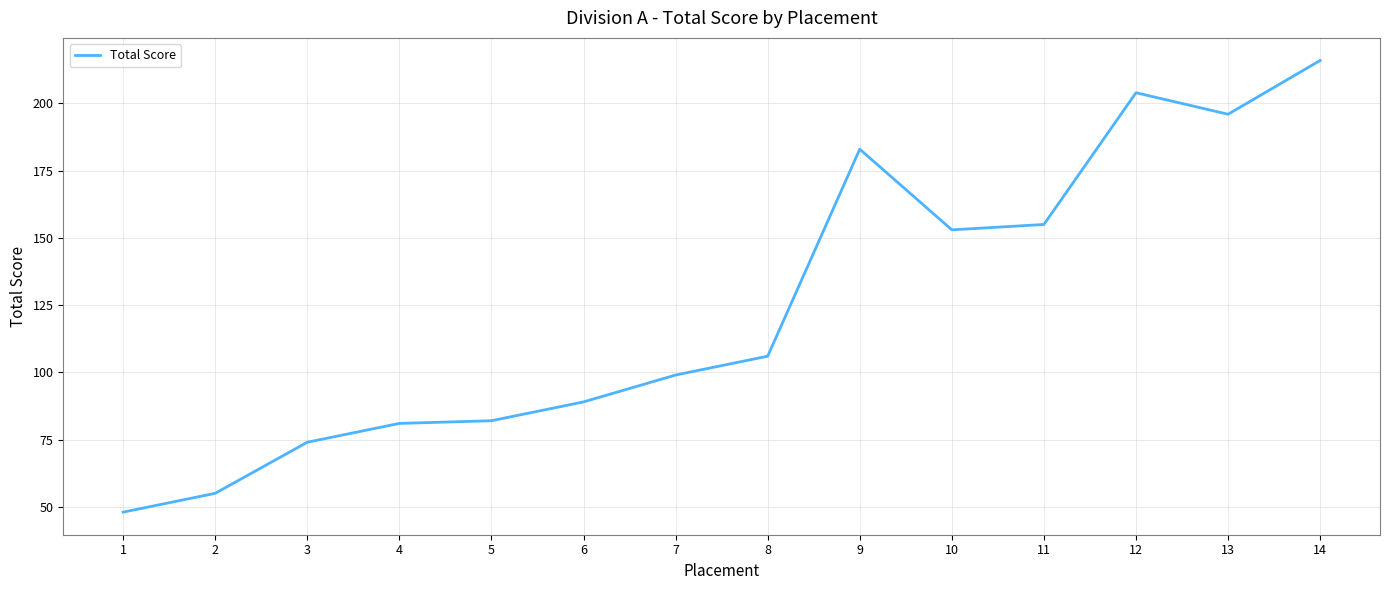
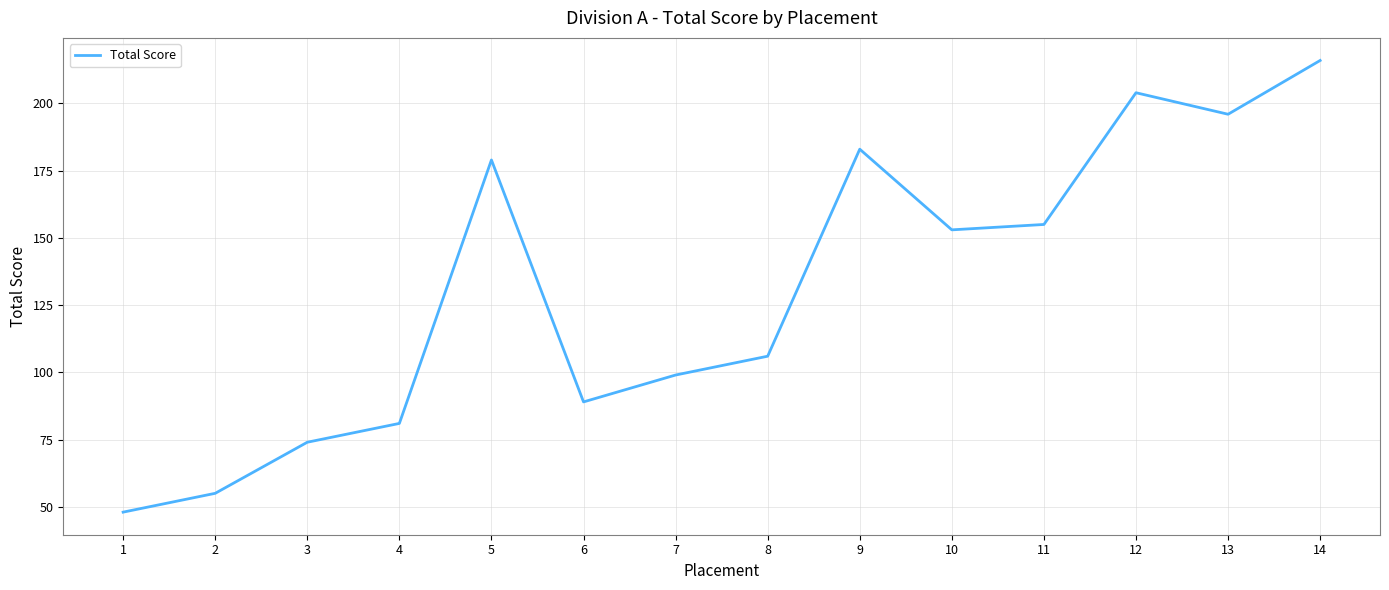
  {
    "1": 48,
    "2": 55,
    "3": 74,
    "4": 81,
-   "5": 82,
+   "5": 179,
    "6": 89,
    "7": 99,
    "8": 106,
    "9": 183,
    "10": 153,
    "11": 155,
    "12": 204,
    "13": 196,
    "14": 216
  }
